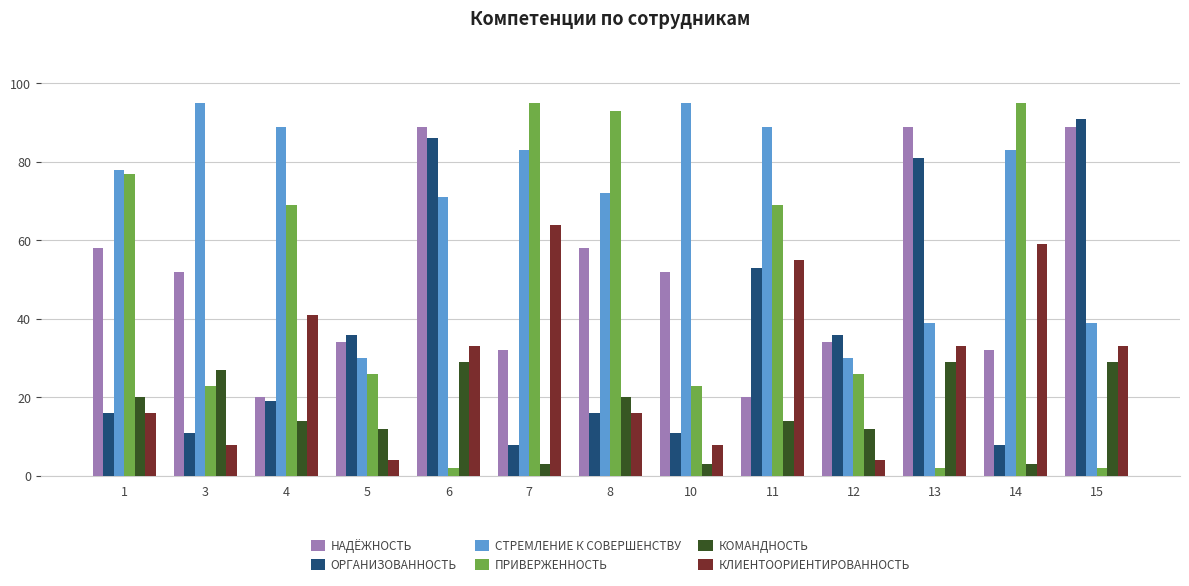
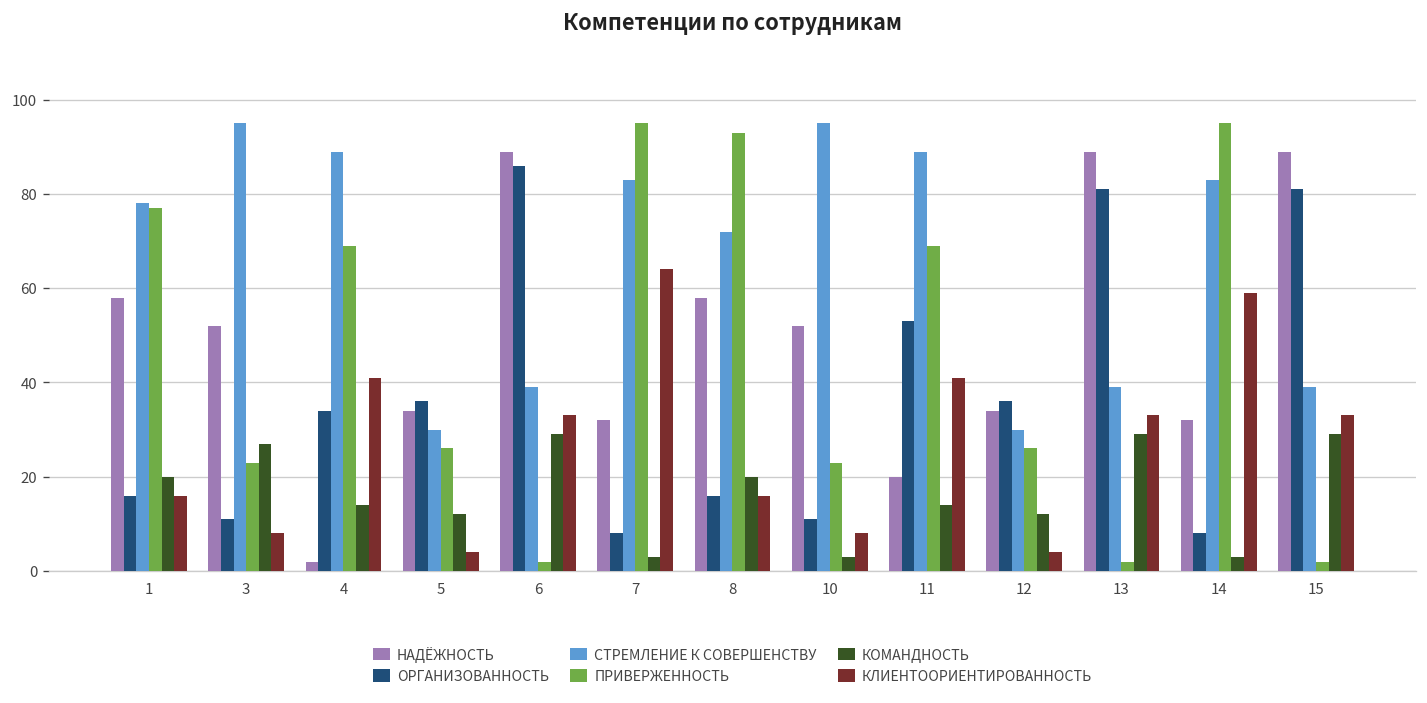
  {
    "НАДЁЖНОСТЬ": {
      "1": 58,
      "3": 52,
-     "4": 20,
+     "4": 2,
      "5": 34,
      "6": 89,
      "7": 32,
      "8": 58,
      "10": 52,
      "11": 20,
      "12": 34,
      "13": 89,
      "14": 32,
      "15": 89
    },
    "ОРГАНИЗОВАННОСТЬ": {
      "1": 16,
      "3": 11,
-     "4": 19,
+     "4": 34,
      "5": 36,
      "6": 86,
      "7": 8,
      "8": 16,
      "10": 11,
      "11": 53,
      "12": 36,
      "13": 81,
      "14": 8,
-     "15": 91
+     "15": 81
    },
    "СТРЕМЛЕНИЕ К СОВЕРШЕНСТВУ": {
      "1": 78,
      "3": 95,
      "4": 89,
      "5": 30,
-     "6": 71,
+     "6": 39,
      "7": 83,
      "8": 72,
      "10": 95,
      "11": 89,
      "12": 30,
      "13": 39,
      "14": 83,
      "15": 39
    },
    "ПРИВЕРЖЕННОСТЬ": {
      "1": 77,
      "3": 23,
      "4": 69,
      "5": 26,
      "6": 2,
      "7": 95,
      "8": 93,
      "10": 23,
      "11": 69,
      "12": 26,
      "13": 2,
      "14": 95,
      "15": 2
    },
    "КОМАНДНОСТЬ": {
      "1": 20,
      "3": 27,
      "4": 14,
      "5": 12,
      "6": 29,
      "7": 3,
      "8": 20,
      "10": 3,
      "11": 14,
      "12": 12,
      "13": 29,
      "14": 3,
      "15": 29
    },
    "КЛИЕНТООРИЕНТИРОВАННОСТЬ": {
      "1": 16,
      "3": 8,
      "4": 41,
      "5": 4,
      "6": 33,
      "7": 64,
      "8": 16,
      "10": 8,
-     "11": 55,
+     "11": 41,
      "12": 4,
      "13": 33,
      "14": 59,
      "15": 33
    }
  }
